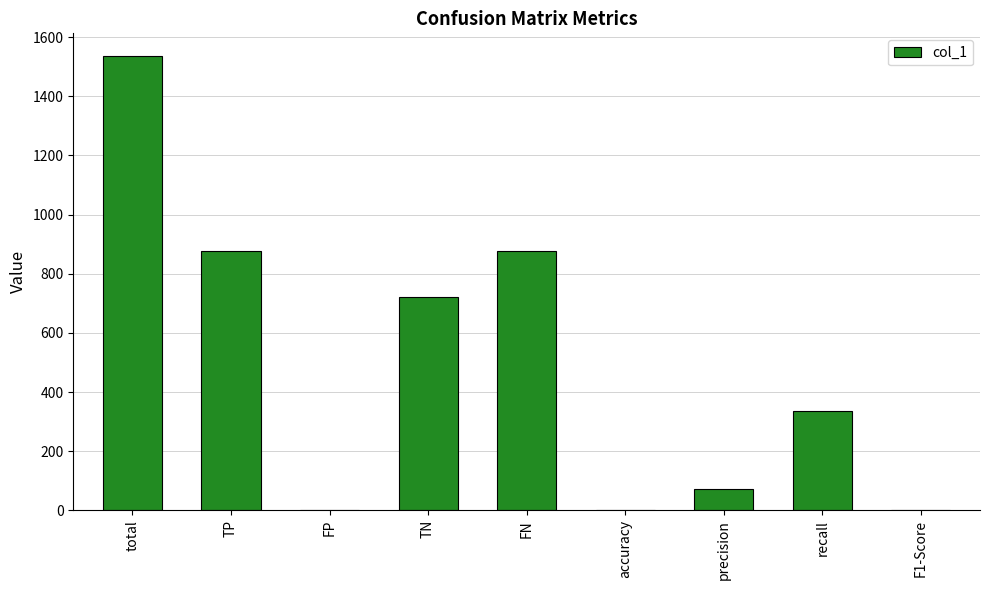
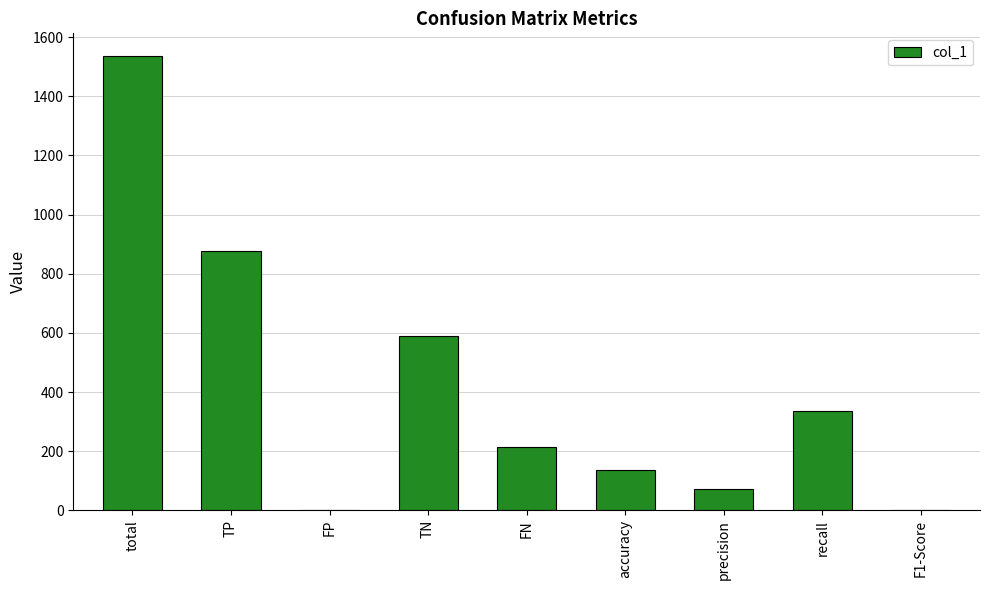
  {
    "total": 1540,
    "TP": 880,
    "FP": 0,
-   "TN": 720,
-   "FN": 880,
-   "accuracy": 0,
+   "TN": 590,
+   "FN": 220,
+   "accuracy": 140,
    "precision": 70,
    "recall": 340
  }
